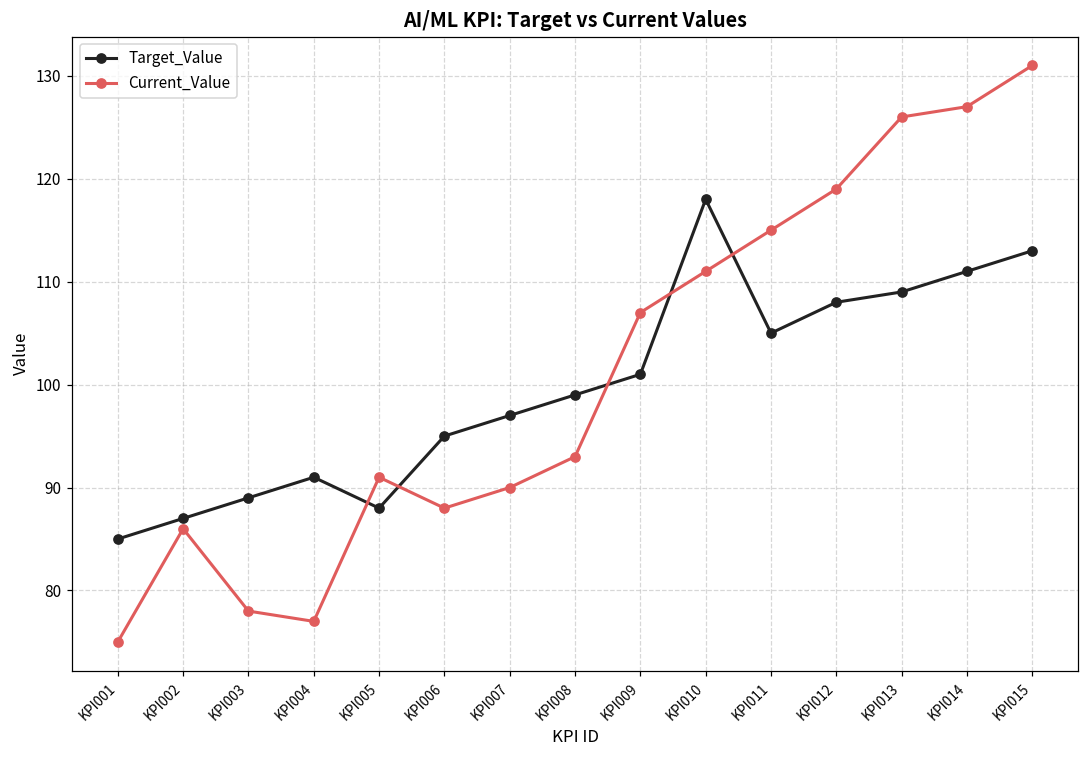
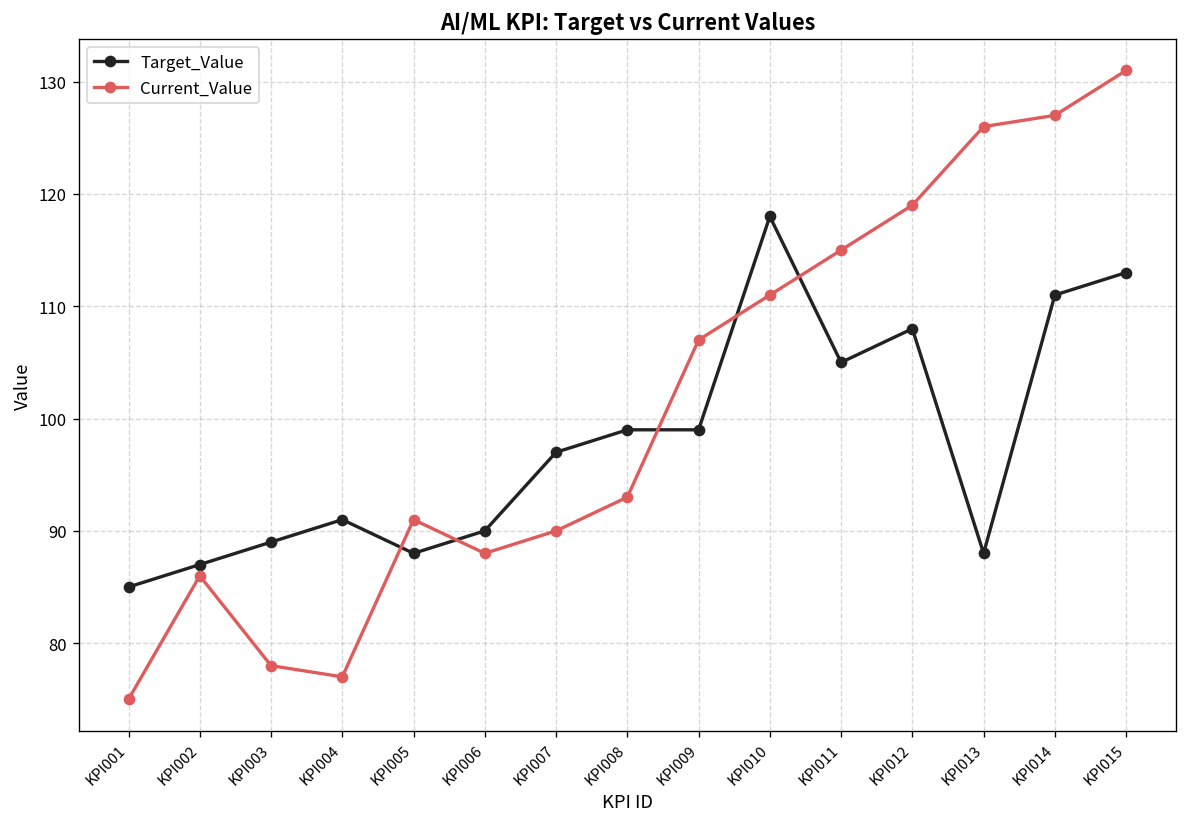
  {
    "Target_Value": {
      "KPI001": 85,
      "KPI002": 87,
      "KPI003": 89,
      "KPI004": 91,
      "KPI005": 88,
-     "KPI006": 95,
+     "KPI006": 90,
      "KPI007": 97,
      "KPI008": 99,
-     "KPI009": 101,
+     "KPI009": 99,
      "KPI010": 118,
      "KPI011": 105,
      "KPI012": 108,
-     "KPI013": 109,
+     "KPI013": 88,
      "KPI014": 111,
      "KPI015": 113
    },
    "Current_Value": {
      "KPI001": 75,
      "KPI002": 86,
      "KPI003": 78,
      "KPI004": 77,
      "KPI005": 91,
      "KPI006": 88,
      "KPI007": 90,
      "KPI008": 93,
      "KPI009": 107,
      "KPI010": 111,
      "KPI011": 115,
      "KPI012": 119,
      "KPI013": 126,
      "KPI014": 127,
      "KPI015": 131
    }
  }
